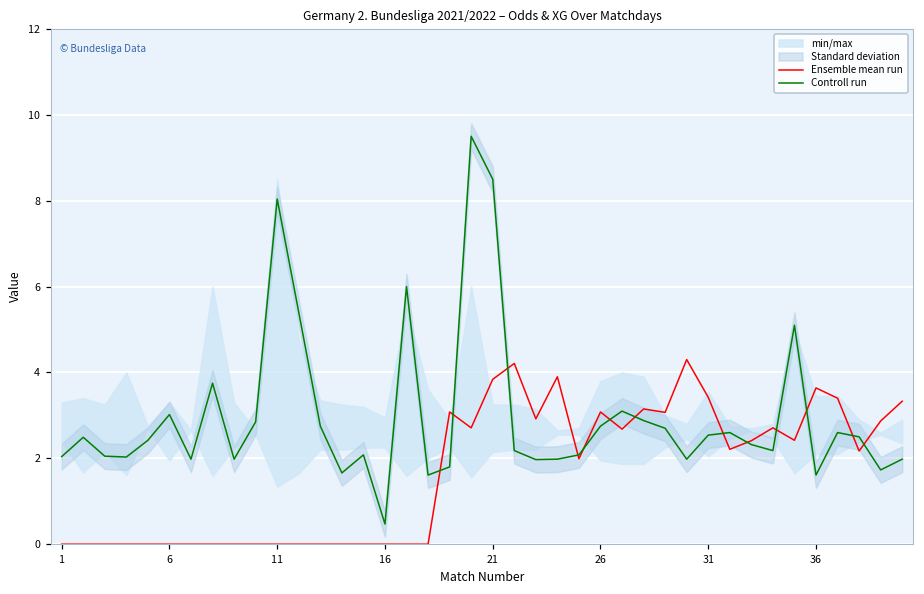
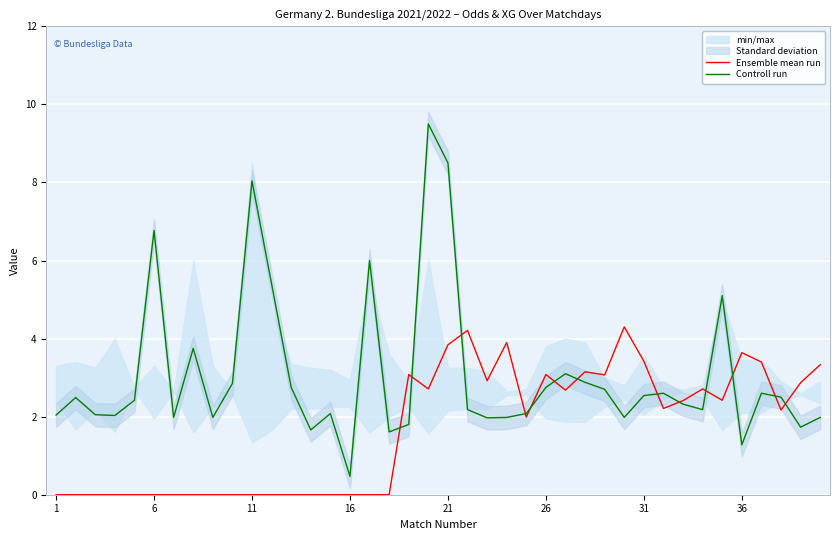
  {
    "Ensemble mean run": {
      "1": 0.0,
      "6": 0.0,
      "11": 0.0,
      "16": 0.0,
      "21": 3.8,
      "31": 3.4,
      "36": 3.6
    },
    "Controll run": {
      "1": 2.0,
-     "6": 3.0,
+     "6": 6.8,
      "11": 8.0,
      "16": 0.5,
      "21": 8.5,
      "26": 2.8,
      "31": 2.5,
-     "36": 1.6
+     "36": 1.3
    }
  }
